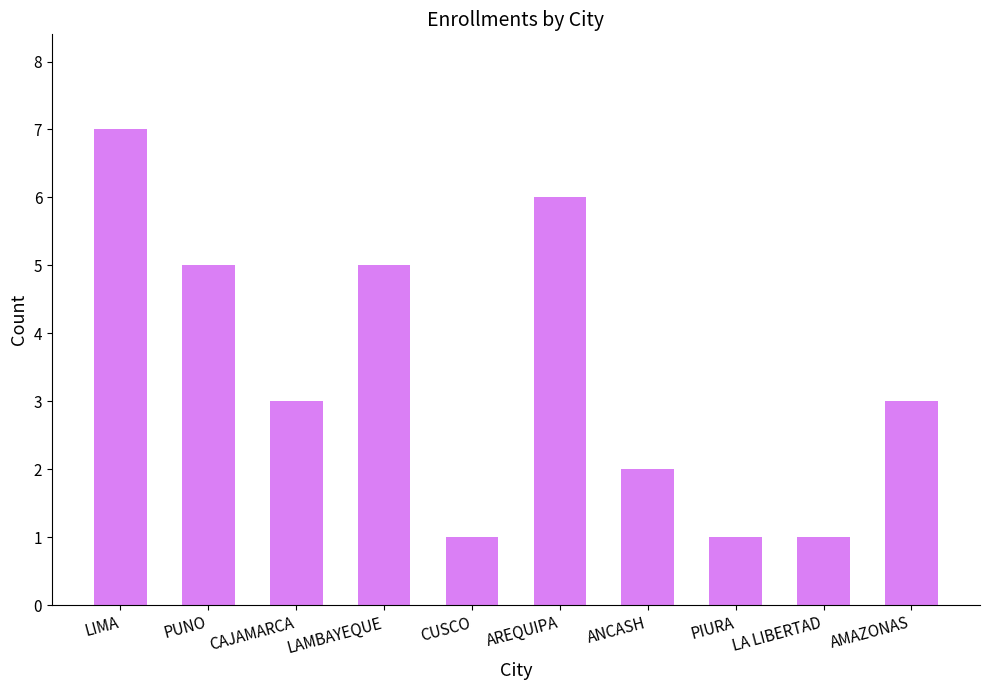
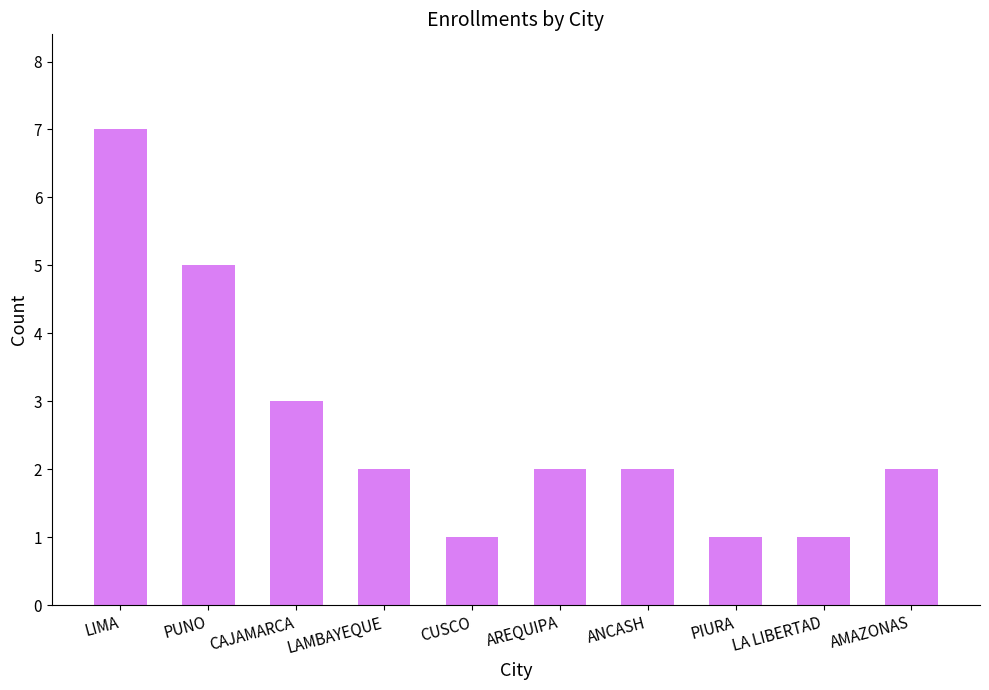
  {
    "LIMA": 7,
    "PUNO": 5,
    "CAJAMARCA": 3,
-   "LAMBAYEQUE": 5,
+   "LAMBAYEQUE": 2,
    "CUSCO": 1,
-   "AREQUIPA": 6,
+   "AREQUIPA": 2,
    "ANCASH": 2,
    "PIURA": 1,
    "LA LIBERTAD": 1,
-   "AMAZONAS": 3
+   "AMAZONAS": 2
  }
